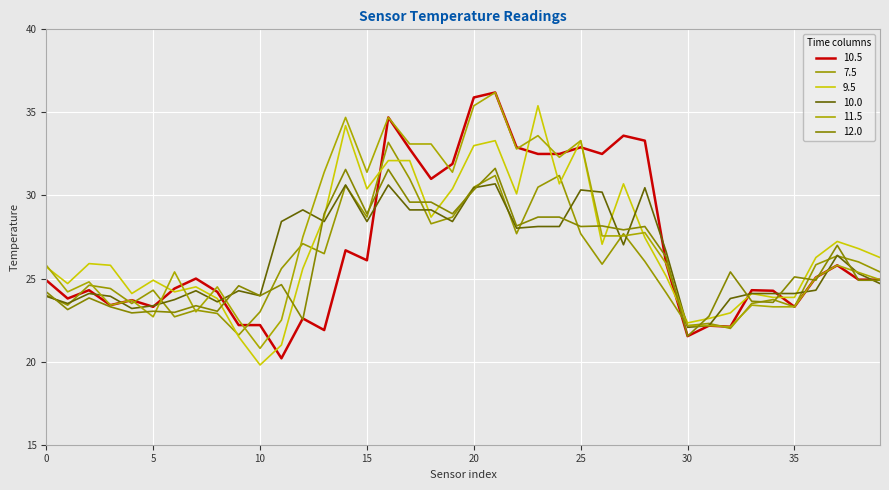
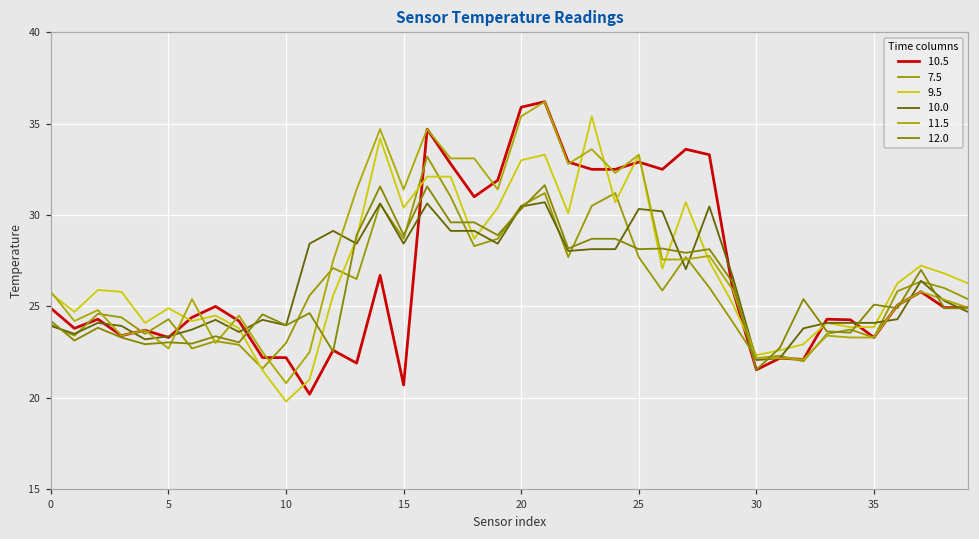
  {
    "10.5": {
      "0": 24.9,
      "10": 22.2,
-     "15": 26.1,
+     "15": 20.7,
      "20": 35.9,
      "25": 32.9
    }
  }
